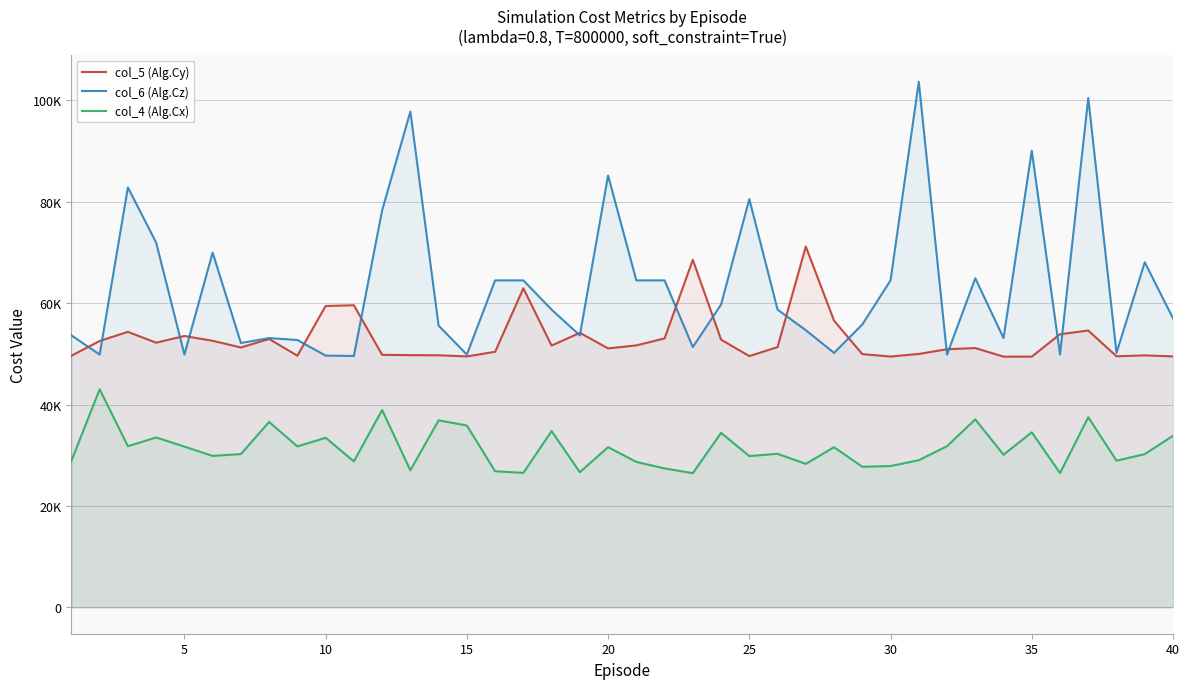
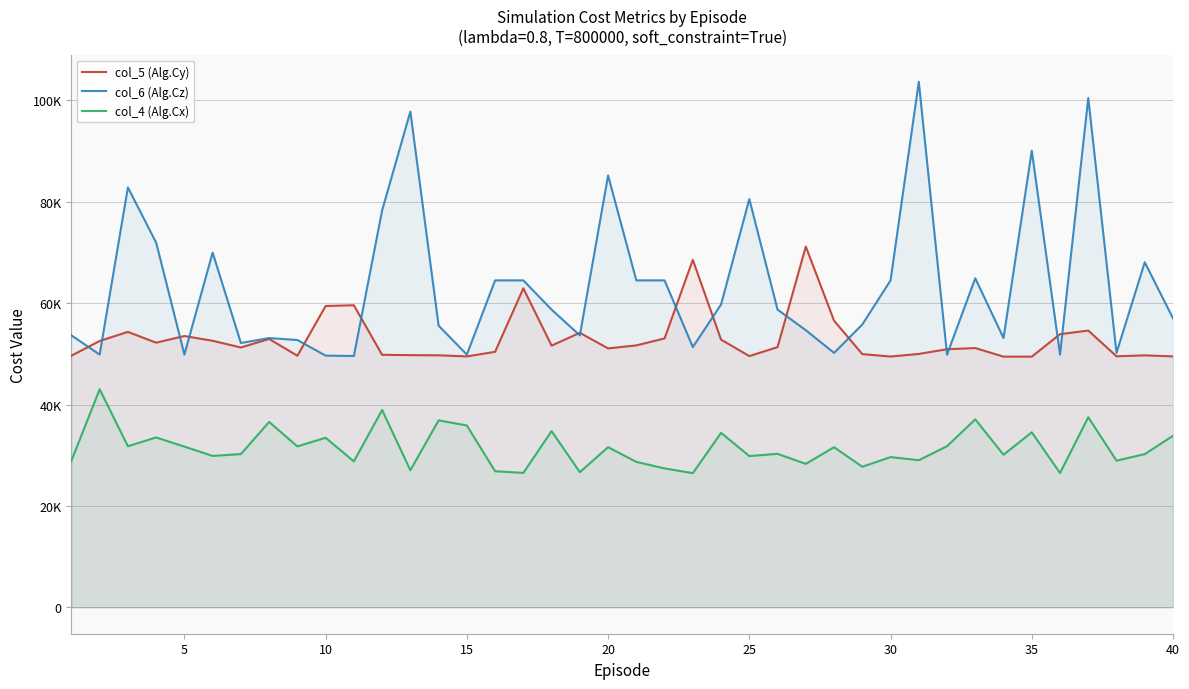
  {
    "col_5 (Alg.Cy)": {
      "5": 54000,
      "10": 59000,
      "20": 51000,
      "25": 50000,
      "30": 49000,
      "35": 49000,
      "40": 50000
    },
    "col_6 (Alg.Cz)": {
      "5": 50000,
      "10": 50000,
      "20": 85000,
      "25": 81000,
      "30": 65000,
      "35": 90000,
      "40": 57000
    },
    "col_4 (Alg.Cx)": {
      "5": 32000,
      "10": 33000,
      "15": 36000,
      "20": 32000,
      "25": 30000,
-     "30": 28000,
+     "30": 30000,
      "35": 35000,
      "40": 34000
    }
  }
